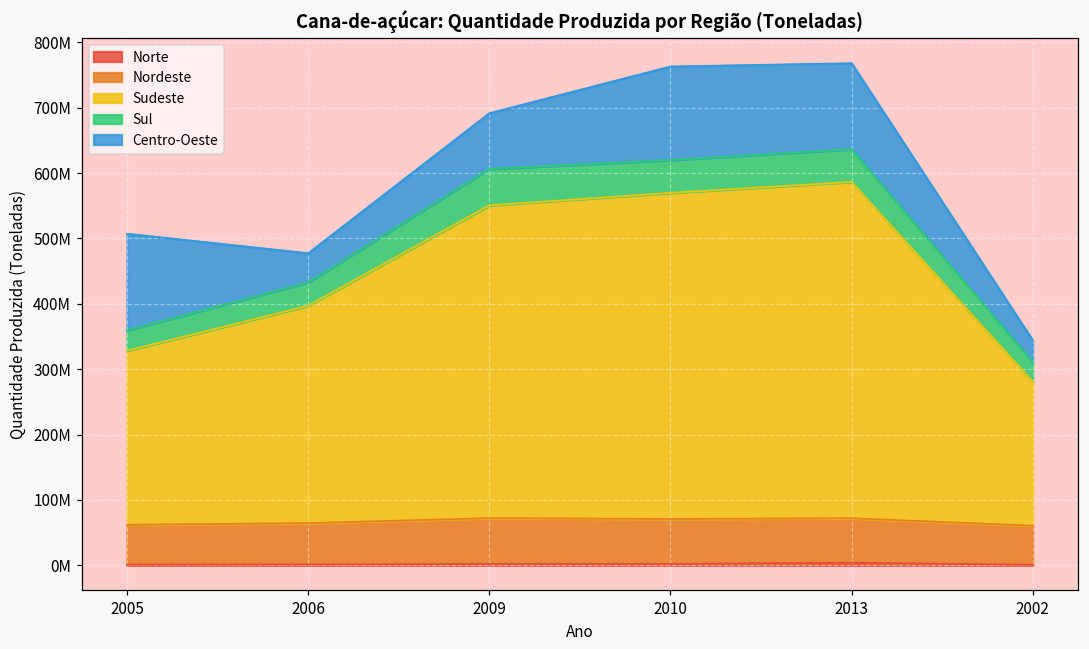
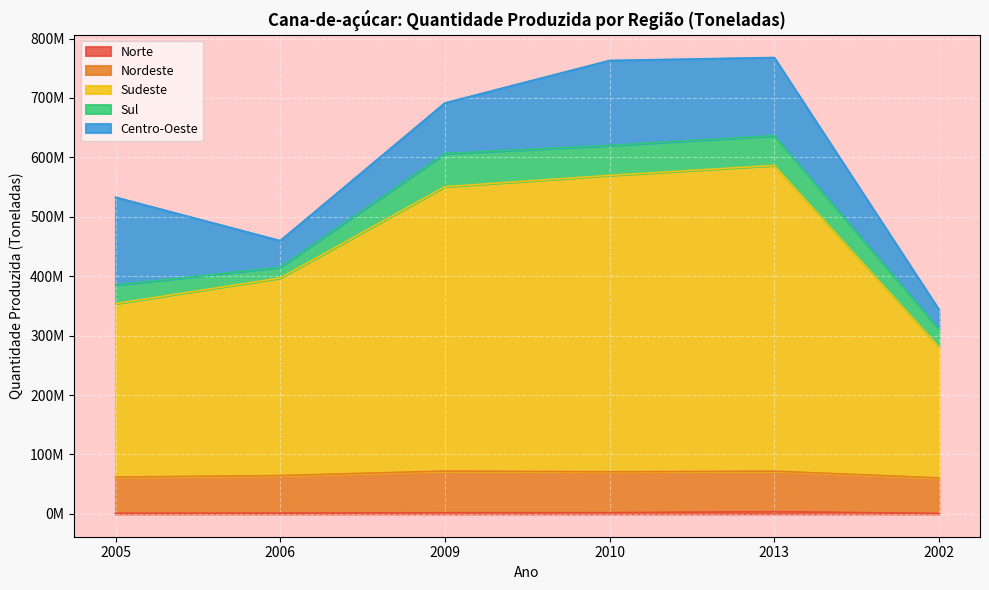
  {
    "Sudeste": {
-     "2005": 270000000,
+     "2005": 290000000,
      "2006": 330000000,
      "2009": 480000000,
      "2010": 500000000,
      "2013": 510000000,
      "2002": 220000000
    },
    "Sul": {
      "2005": 30000000,
-     "2006": 40000000,
+     "2006": 20000000,
      "2009": 60000000,
      "2010": 50000000,
      "2013": 50000000,
      "2002": 30000000
    },
    "Centro-Oeste": {
      "2005": 150000000,
      "2006": 40000000,
      "2009": 90000000,
      "2010": 140000000,
      "2013": 130000000,
      "2002": 30000000
    }
  }
